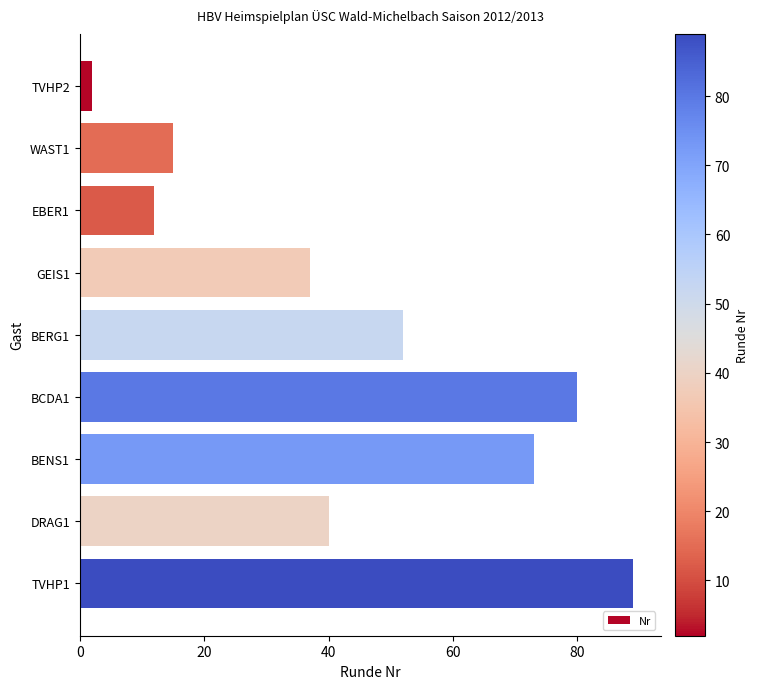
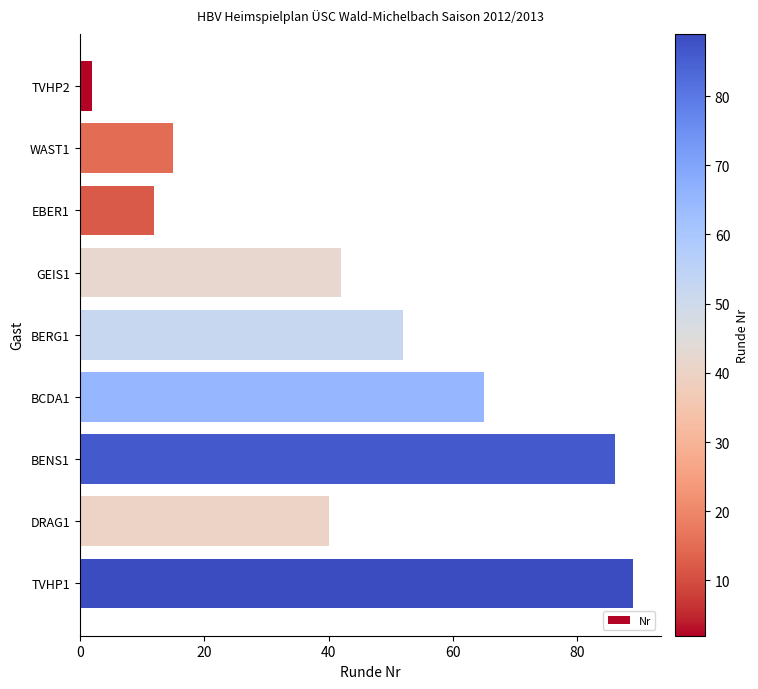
  {
    "TVHP2": 2,
    "WAST1": 15,
    "EBER1": 12,
-   "GEIS1": 37,
+   "GEIS1": 42,
    "BERG1": 52,
-   "BCDA1": 80,
-   "BENS1": 73,
+   "BCDA1": 65,
+   "BENS1": 86,
    "DRAG1": 40,
    "TVHP1": 89
  }
